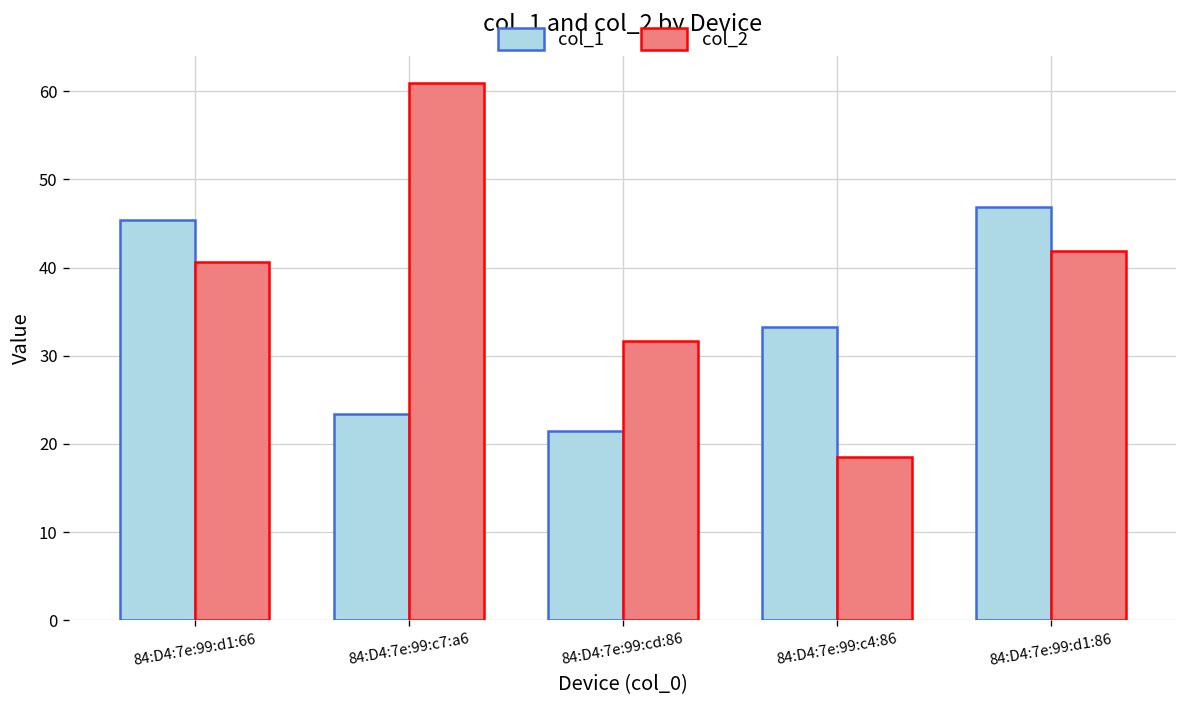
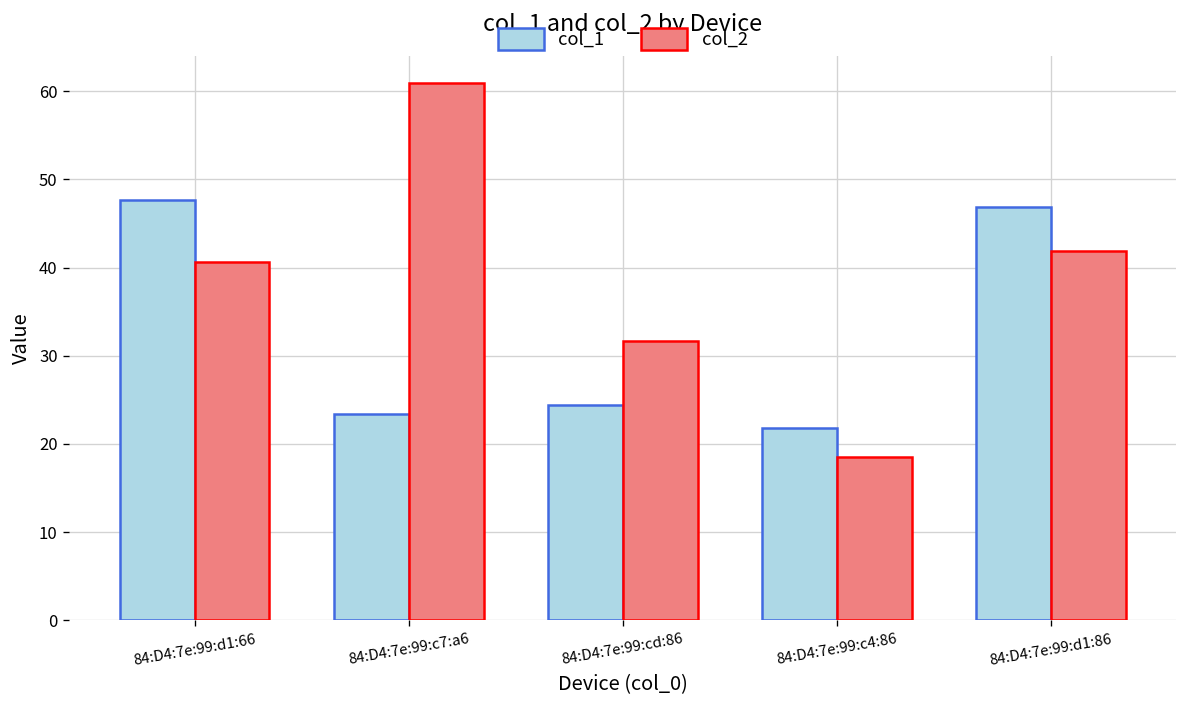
  {
    "col_1": {
-     "84:D4:7e:99:d1:66": 45,
+     "84:D4:7e:99:d1:66": 48,
      "84:D4:7e:99:c7:a6": 23,
-     "84:D4:7e:99:cd:86": 22,
-     "84:D4:7e:99:c4:86": 33,
+     "84:D4:7e:99:cd:86": 24,
+     "84:D4:7e:99:c4:86": 22,
      "84:D4:7e:99:d1:86": 47
    },
    "col_2": {
      "84:D4:7e:99:d1:66": 41,
      "84:D4:7e:99:c7:a6": 61,
      "84:D4:7e:99:cd:86": 32,
      "84:D4:7e:99:c4:86": 19,
      "84:D4:7e:99:d1:86": 42
    }
  }
